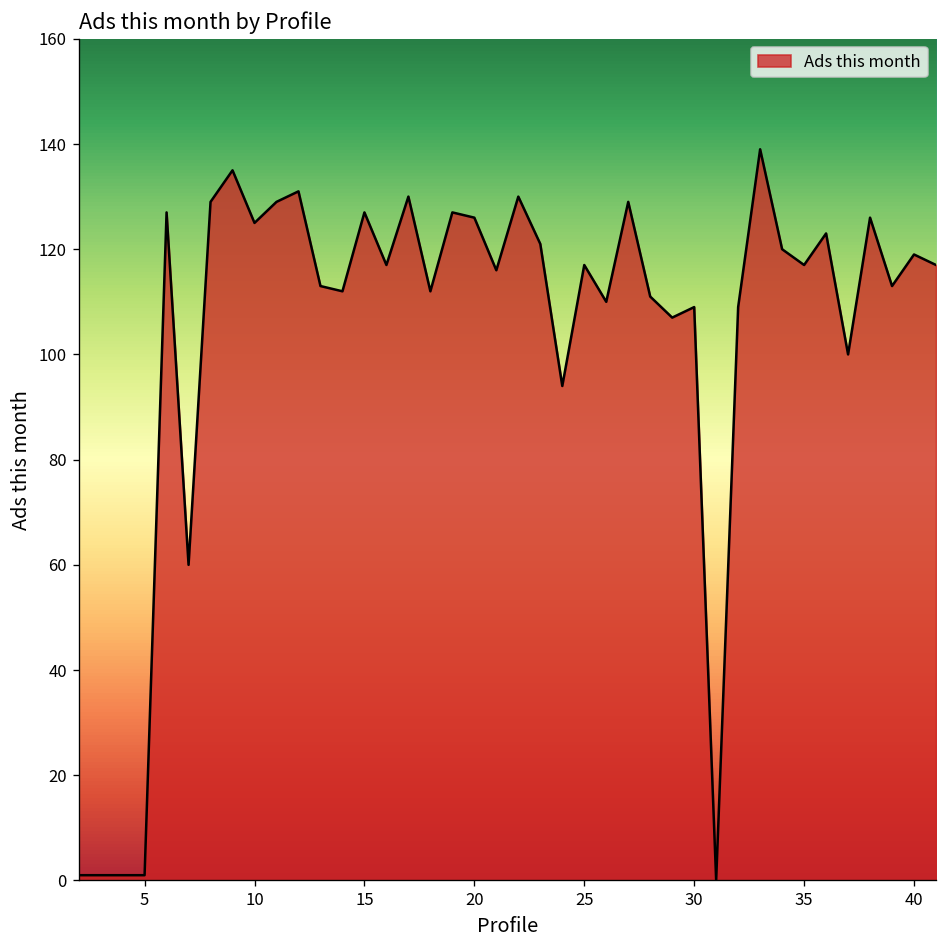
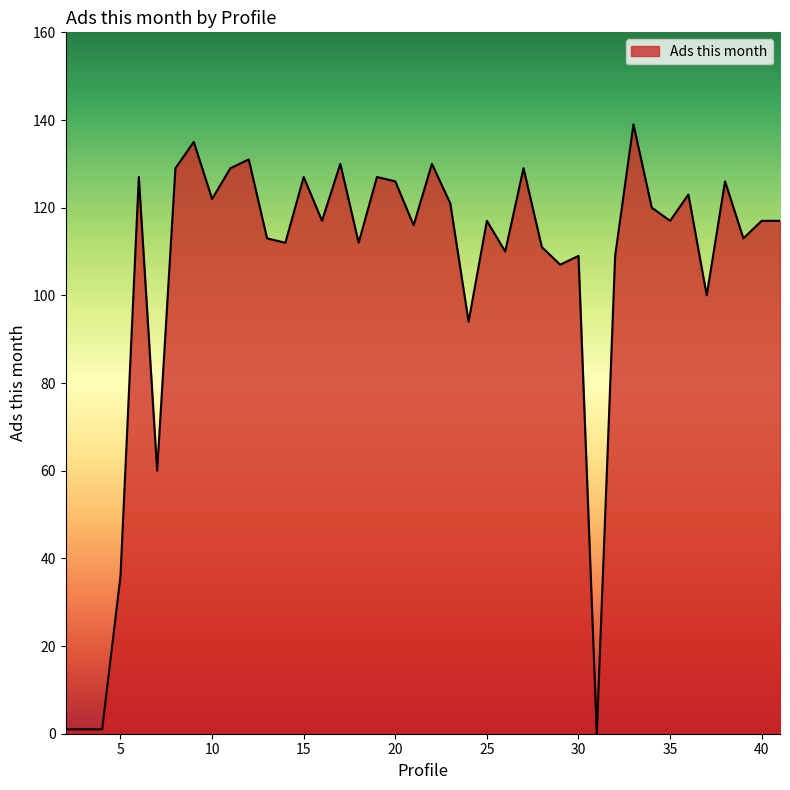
  {
-   "5": 1,
-   "10": 125,
+   "5": 36,
+   "10": 122,
    "15": 127,
    "20": 126,
    "25": 117,
    "30": 109,
    "35": 117,
-   "40": 119
+   "40": 117
  }
